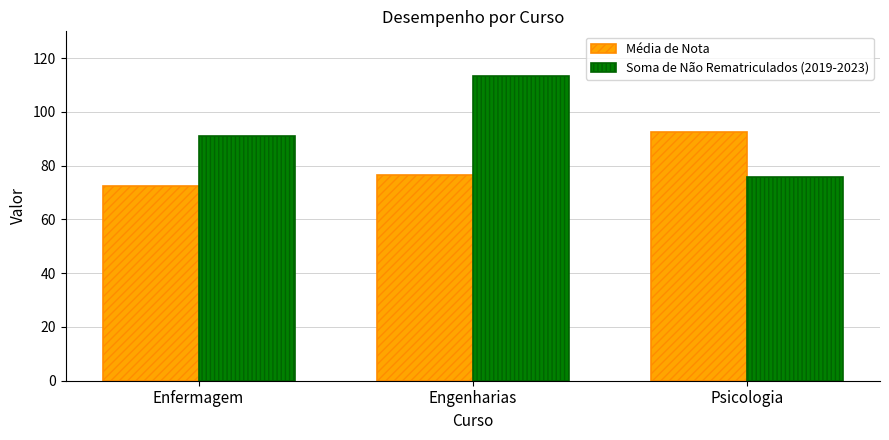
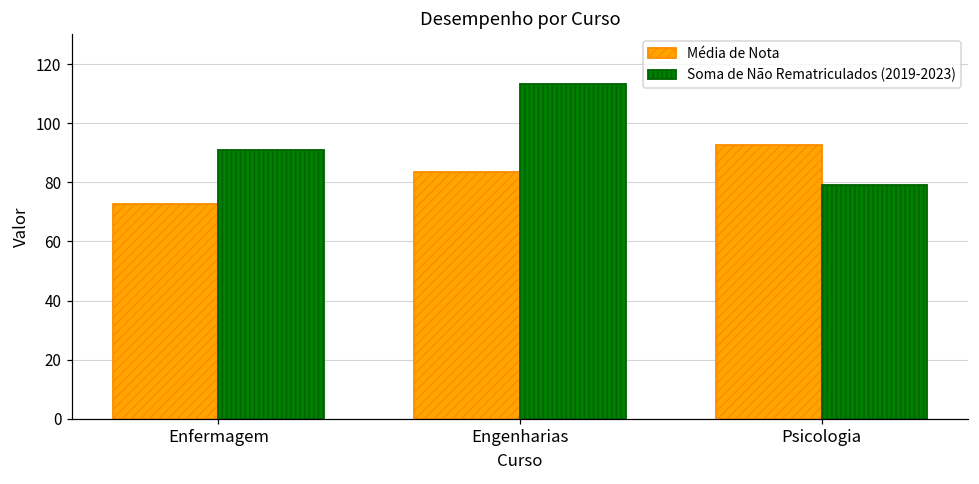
  {
    "Média de Nota": {
      "Enfermagem": 73,
-     "Engenharias": 77,
+     "Engenharias": 84,
      "Psicologia": 93
    },
    "Soma de Não Rematriculados (2019-2023)": {
      "Enfermagem": 91,
      "Engenharias": 113,
-     "Psicologia": 76
+     "Psicologia": 79
    }
  }
